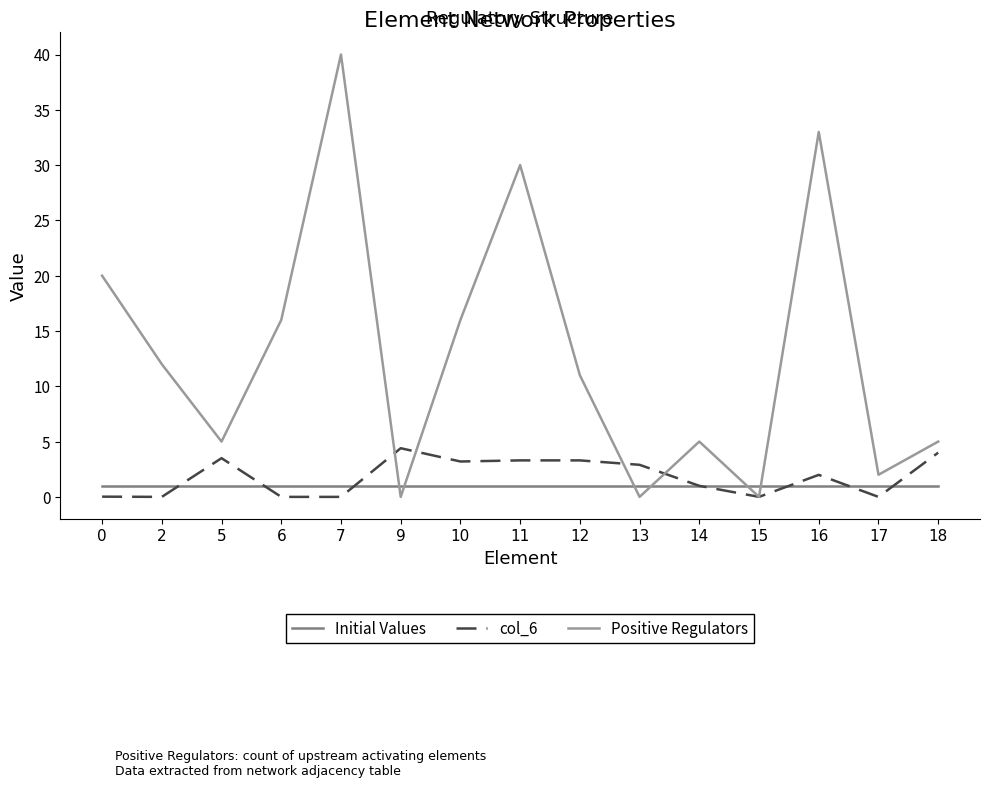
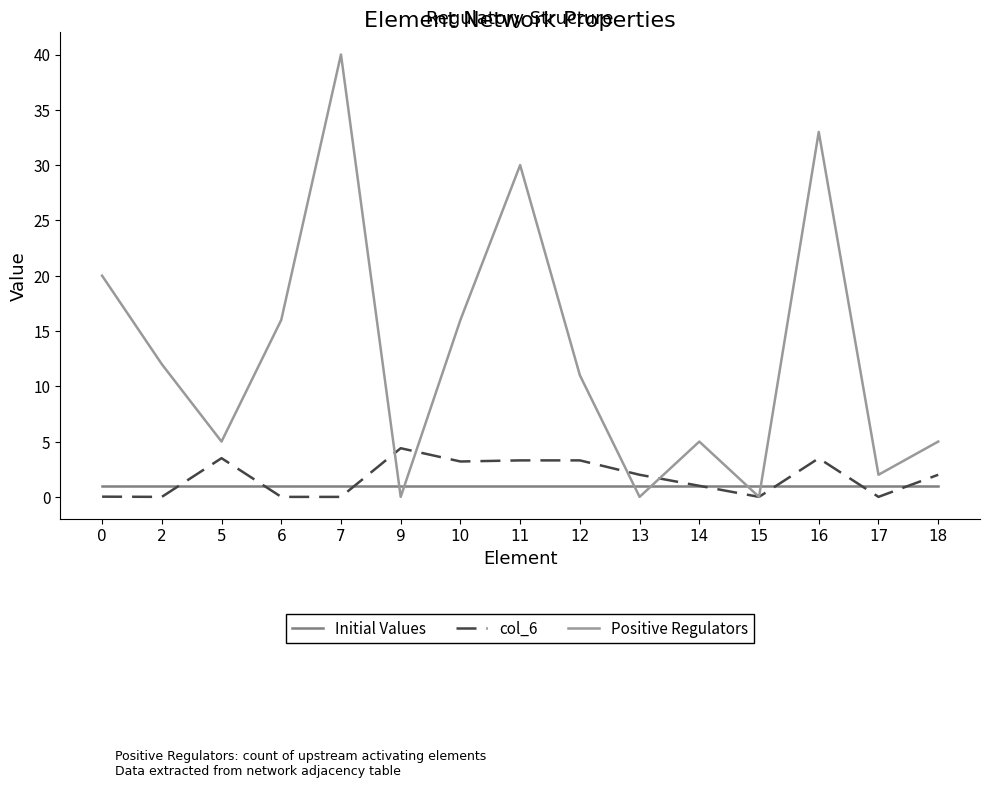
  {
    "col_6": {
      "0": 0.0,
      "2": 0.0,
      "5": 3.5,
      "6": 0.0,
      "7": 0.0,
      "9": 4.4,
      "10": 3.2,
      "11": 3.3,
      "12": 3.3,
-     "13": 2.9,
-     "16": 2.0,
+     "13": 2.0,
+     "16": 3.5,
      "17": 0.0,
-     "18": 4
+     "18": 2
    }
  }
